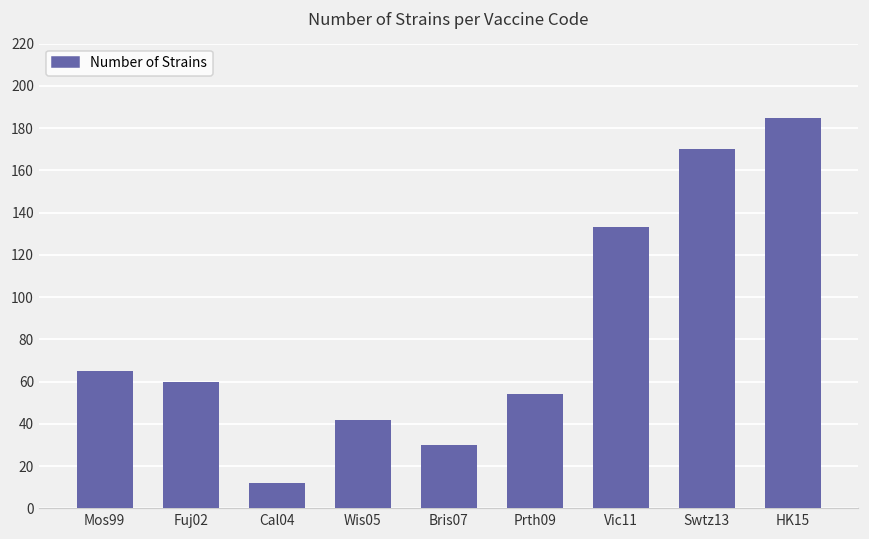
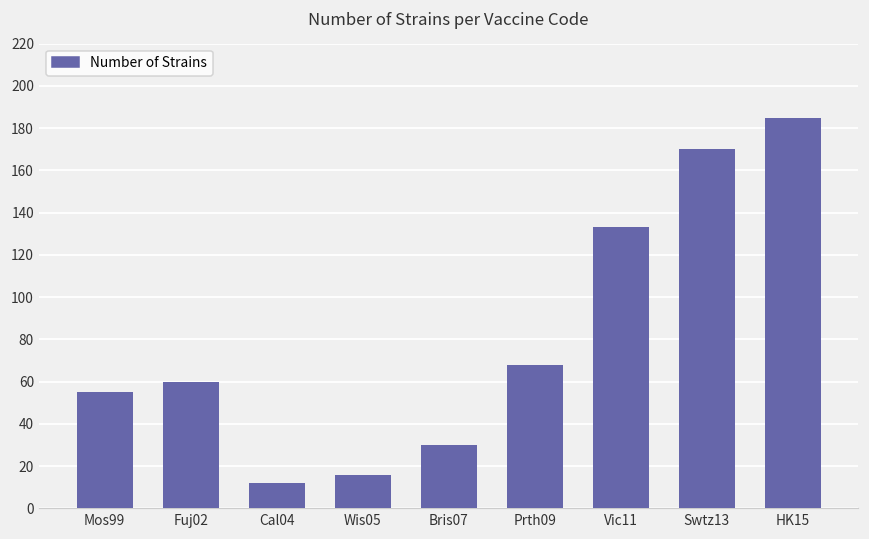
  {
-   "Mos99": 65,
+   "Mos99": 55,
    "Fuj02": 60,
    "Cal04": 12,
-   "Wis05": 42,
+   "Wis05": 16,
    "Bris07": 30,
-   "Prth09": 54,
+   "Prth09": 68,
    "Vic11": 133,
    "Swtz13": 170,
    "HK15": 185
  }
